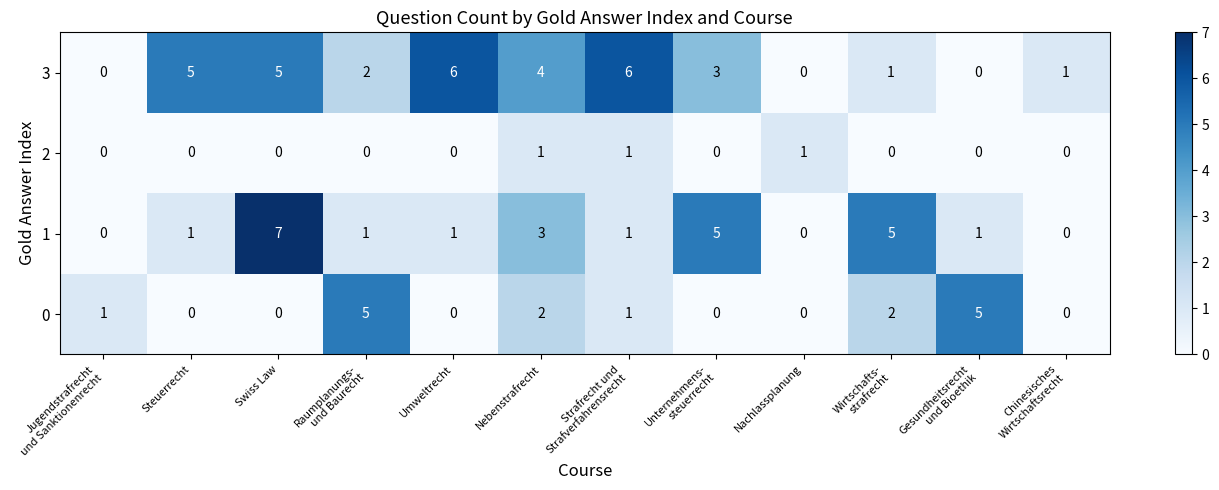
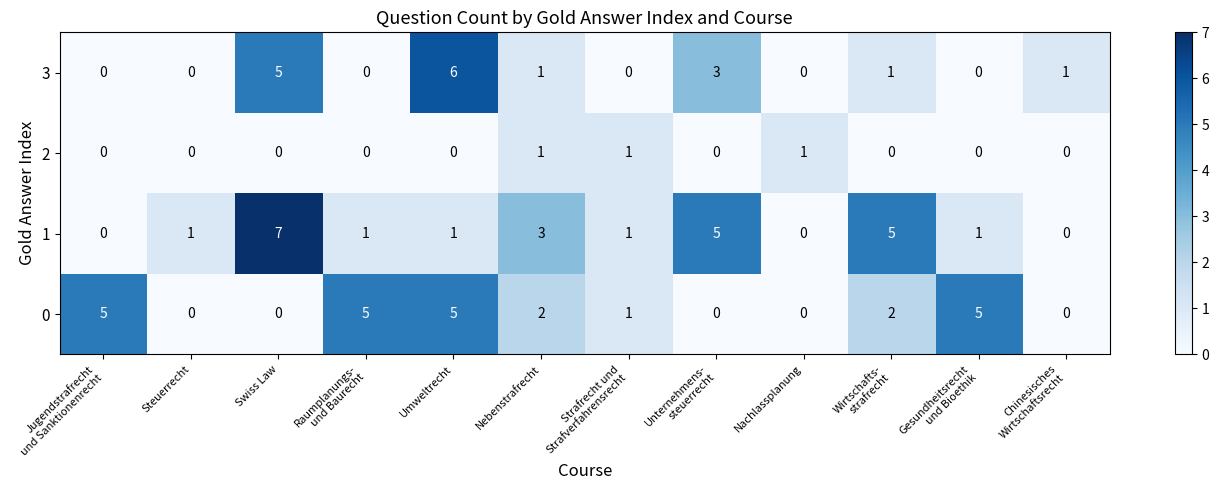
  {
    "3": {
      "Jugendstrafrecht und Sanktionenrecht": 0,
-     "Steuerrecht": 5,
+     "Steuerrecht": 0,
      "Swiss Law": 5,
-     "Raumplanungs- und Baurecht": 2,
+     "Raumplanungs- und Baurecht": 0,
      "Umweltrecht": 6,
-     "Nebenstrafrecht": 4,
-     "Strafrecht und Strafverfahrensrecht": 6,
+     "Nebenstrafrecht": 1,
+     "Strafrecht und Strafverfahrensrecht": 0,
      "Unternehmens- steuerrecht": 3,
      "Nachlassplanung": 0,
      "Wirtschafts- strafrecht": 1,
      "Gesundheitsrecht und Bioethik": 0,
      "Chinesisches Wirtschaftsrecht": 1
    },
    "2": {
      "Jugendstrafrecht und Sanktionenrecht": 0,
      "Steuerrecht": 0,
      "Swiss Law": 0,
      "Raumplanungs- und Baurecht": 0,
      "Umweltrecht": 0,
      "Nebenstrafrecht": 1,
      "Strafrecht und Strafverfahrensrecht": 1,
      "Unternehmens- steuerrecht": 0,
      "Nachlassplanung": 1,
      "Wirtschafts- strafrecht": 0,
      "Gesundheitsrecht und Bioethik": 0,
      "Chinesisches Wirtschaftsrecht": 0
    },
    "1": {
      "Jugendstrafrecht und Sanktionenrecht": 0,
      "Steuerrecht": 1,
      "Swiss Law": 7,
      "Raumplanungs- und Baurecht": 1,
      "Umweltrecht": 1,
      "Nebenstrafrecht": 3,
      "Strafrecht und Strafverfahrensrecht": 1,
      "Unternehmens- steuerrecht": 5,
      "Nachlassplanung": 0,
      "Wirtschafts- strafrecht": 5,
      "Gesundheitsrecht und Bioethik": 1,
      "Chinesisches Wirtschaftsrecht": 0
    },
    "0": {
-     "Jugendstrafrecht und Sanktionenrecht": 1,
+     "Jugendstrafrecht und Sanktionenrecht": 5,
      "Steuerrecht": 0,
      "Swiss Law": 0,
      "Raumplanungs- und Baurecht": 5,
-     "Umweltrecht": 0,
+     "Umweltrecht": 5,
      "Nebenstrafrecht": 2,
      "Strafrecht und Strafverfahrensrecht": 1,
      "Unternehmens- steuerrecht": 0,
      "Nachlassplanung": 0,
      "Wirtschafts- strafrecht": 2,
      "Gesundheitsrecht und Bioethik": 5,
      "Chinesisches Wirtschaftsrecht": 0
    }
  }
